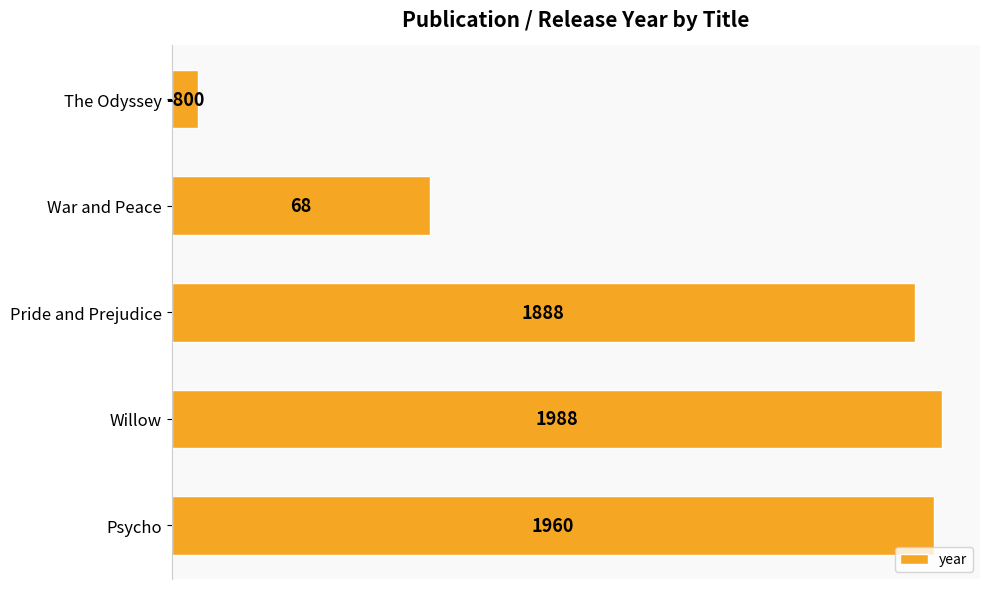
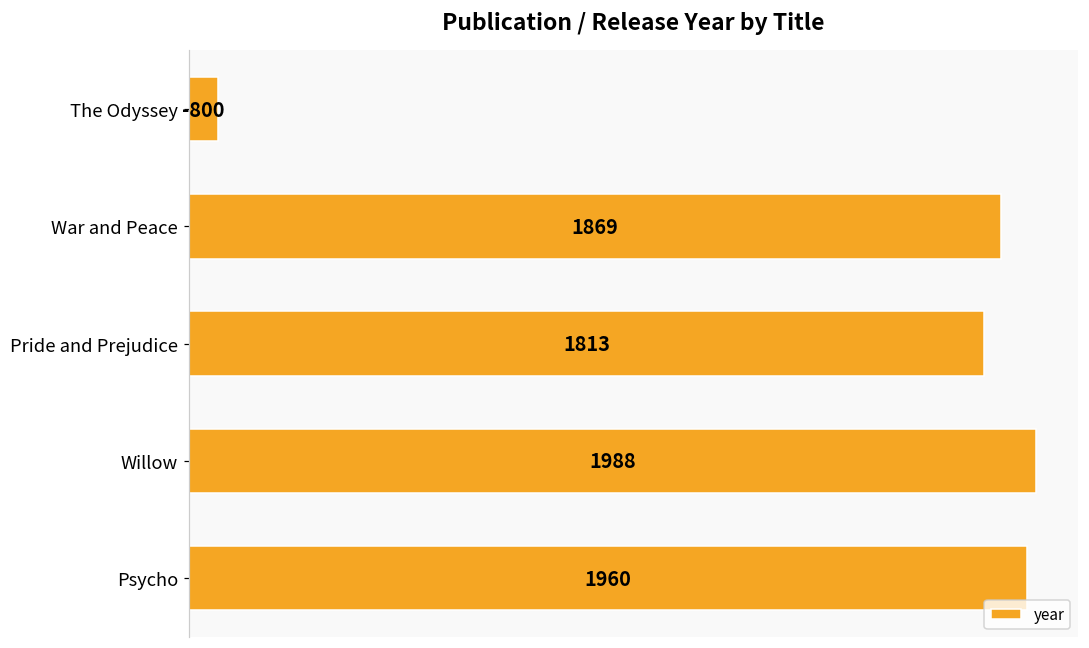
  {
-   "War and Peace": 68,
-   "Pride and Prejudice": 1888
+   "War and Peace": 1869,
+   "Pride and Prejudice": 1813
  }
